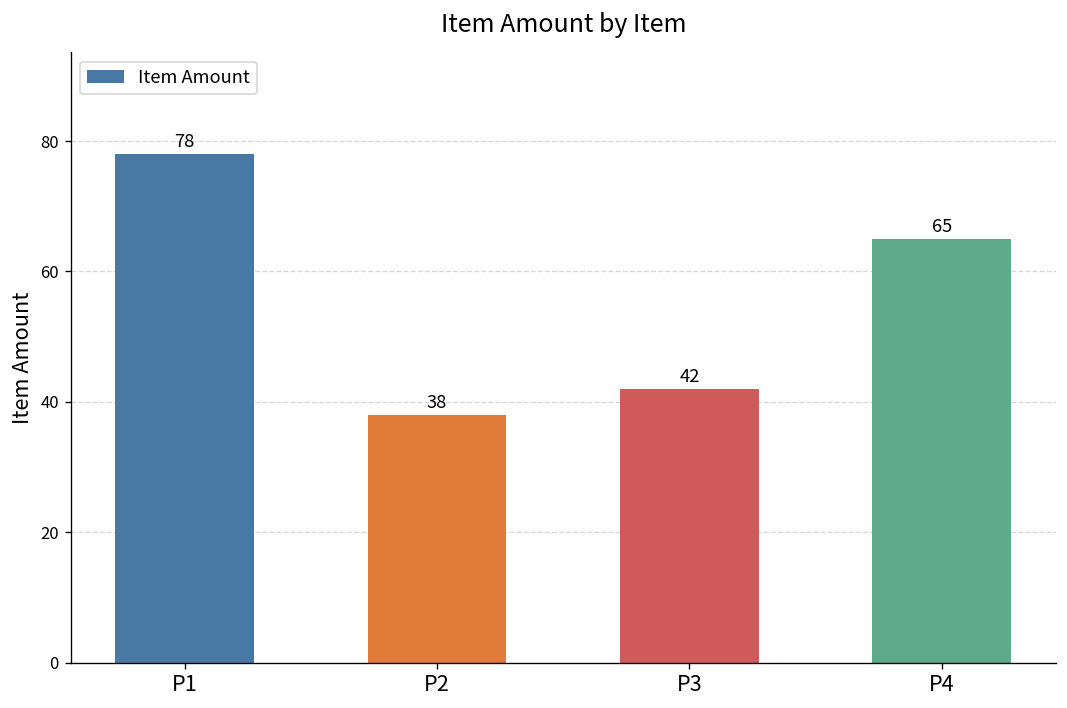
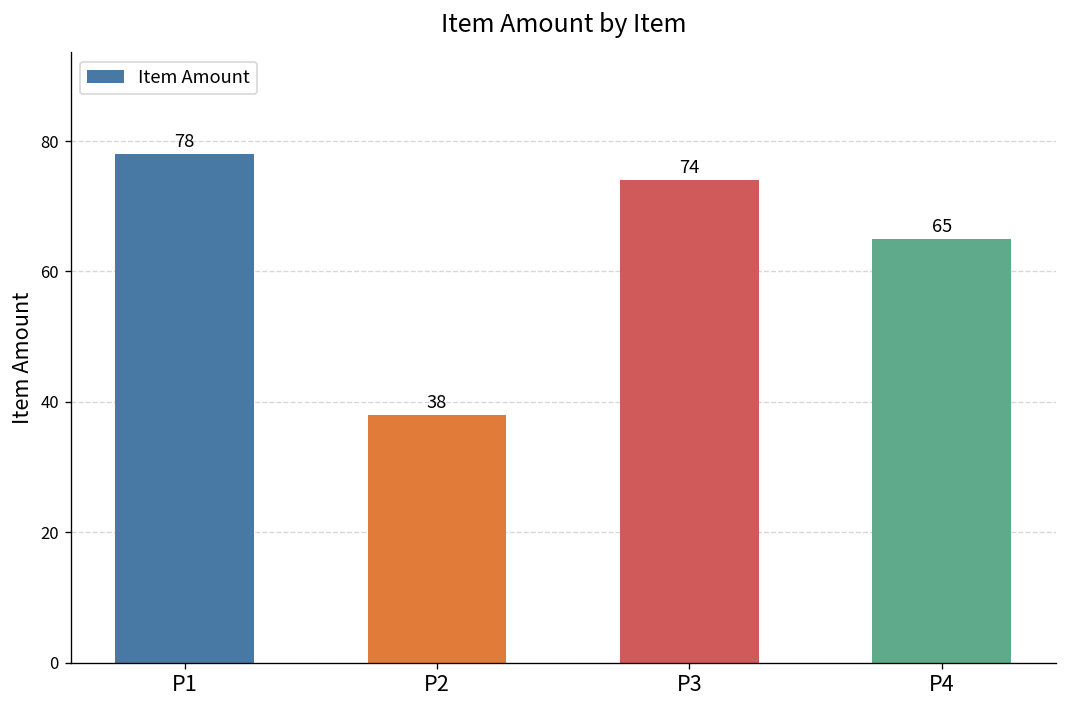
  {
    "P1": 78,
    "P2": 38,
-   "P3": 42,
+   "P3": 74,
    "P4": 65
  }
